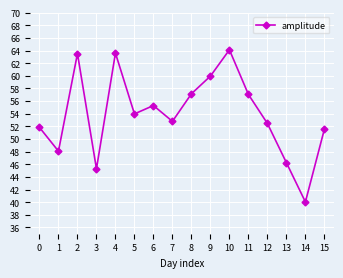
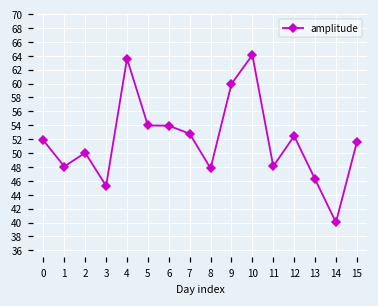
  {
    "0": 52,
    "1": 48,
-   "2": 64,
+   "2": 50,
    "3": 45,
    "4": 64,
    "5": 54,
-   "6": 55,
+   "6": 54,
    "7": 53,
-   "8": 57,
+   "8": 48,
    "9": 60,
    "10": 64,
-   "11": 57,
+   "11": 48,
    "12": 52,
    "13": 46,
    "14": 40,
    "15": 52
  }
